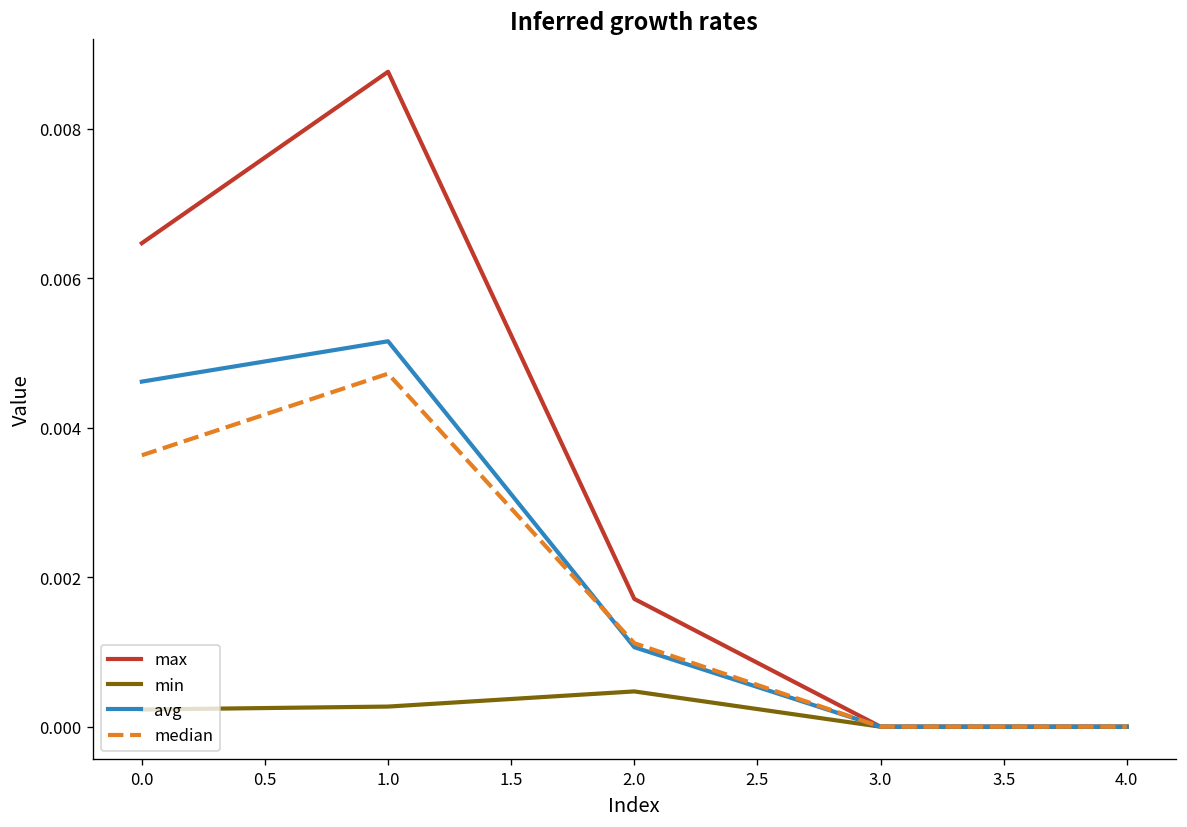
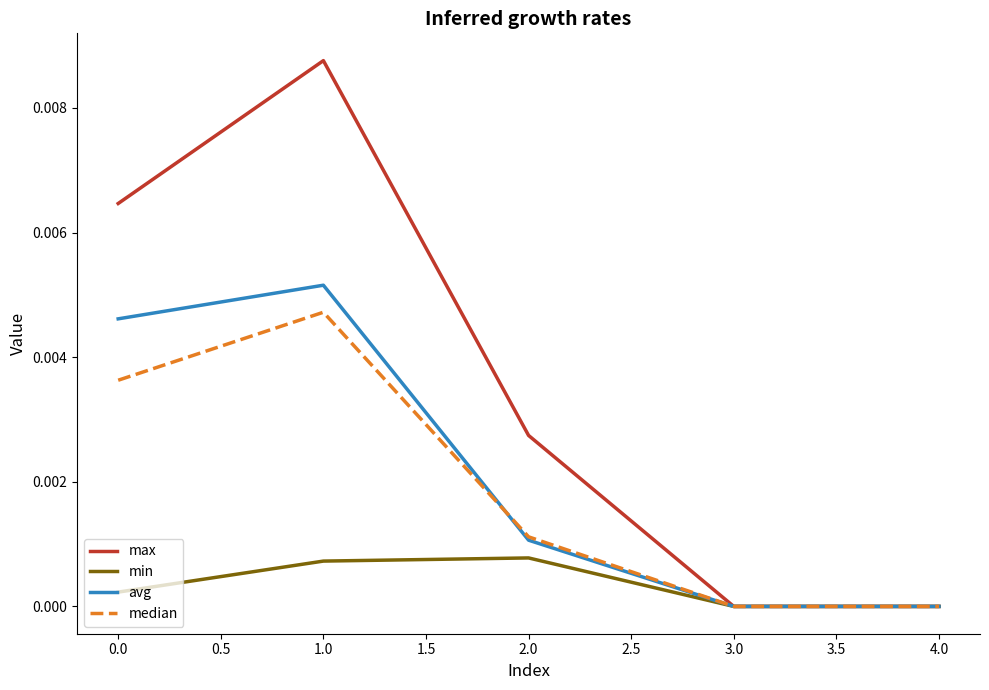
  {
    "max": {
      "0.0": 0.0065,
      "1.0": 0.0088,
-     "2.0": 0.0017
+     "2.0": 0.0027
    },
    "min": {
-     "1.0": 0.0003,
-     "2.0": 0.0005
+     "1.0": 0.0007,
+     "2.0": 0.0008
    },
    "avg": {
      "0.0": 0.0046,
      "1.0": 0.0052,
      "2.0": 0.0011
    },
    "median": {
      "0.0": 0.0036,
      "1.0": 0.0047,
      "2.0": 0.0011
    }
  }
